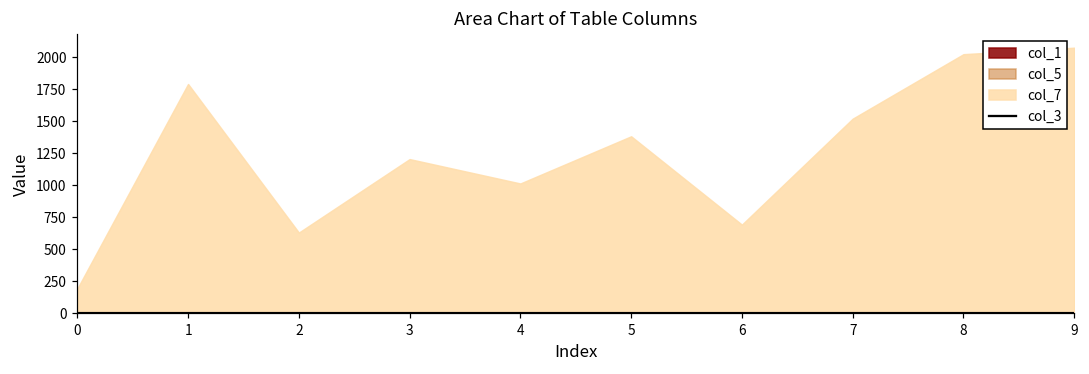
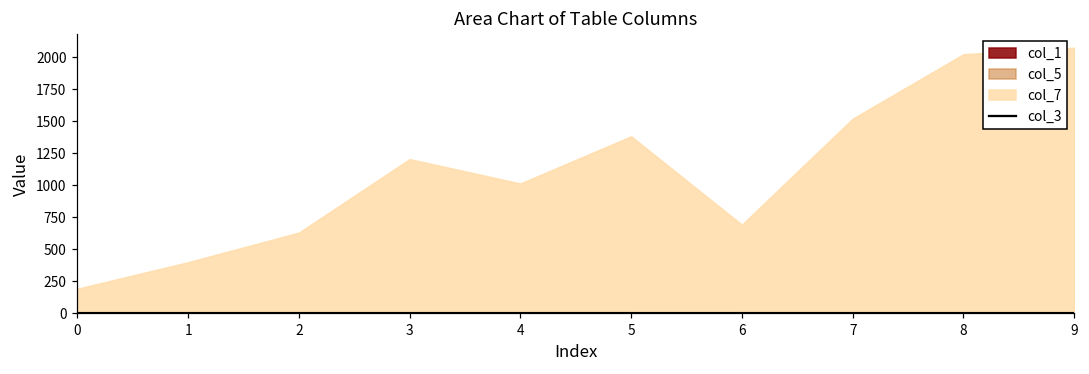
  {
    "col_5": {
      "0": 0,
      "1": 0,
      "2": 0,
      "3": 0,
      "4": 0,
      "5": 0,
      "6": 0,
      "7": 0,
      "8": 0,
      "9": 0
    },
    "col_7": {
      "0": 190,
-     "1": 1790,
+     "1": 400,
      "2": 630,
      "3": 1200,
      "4": 1010,
      "5": 1380,
      "6": 690,
      "7": 1520,
      "8": 2020,
      "9": 2070
    }
  }
